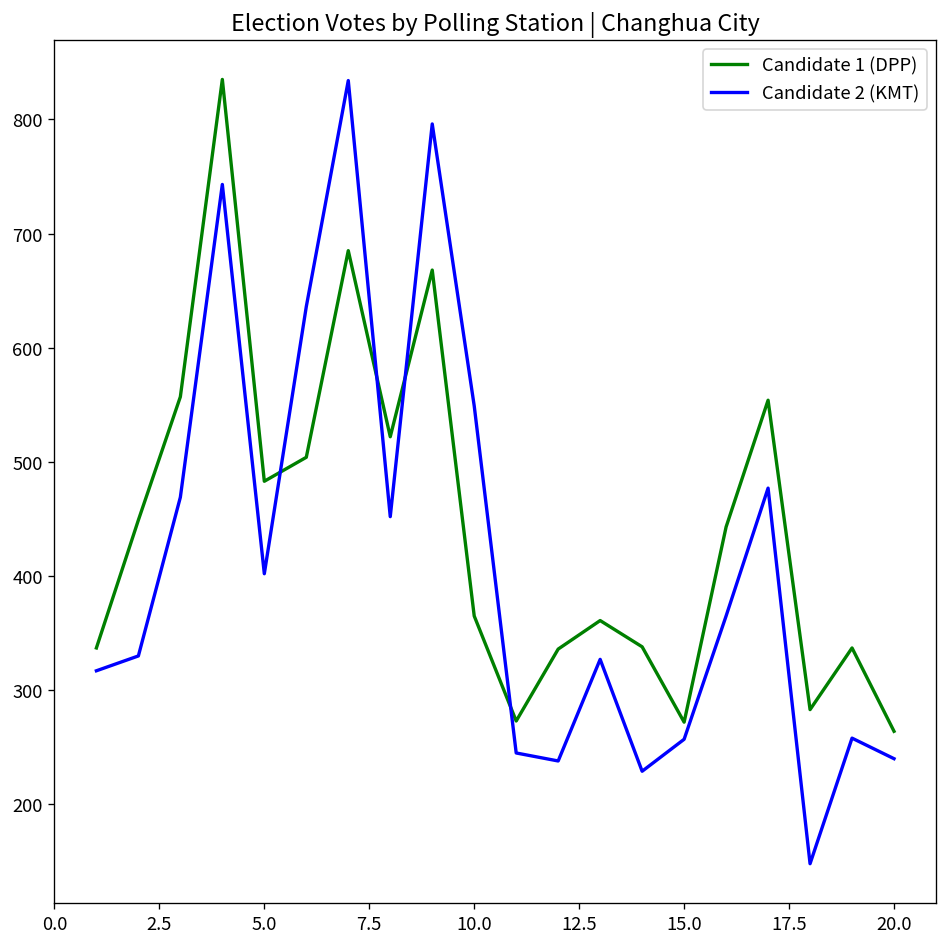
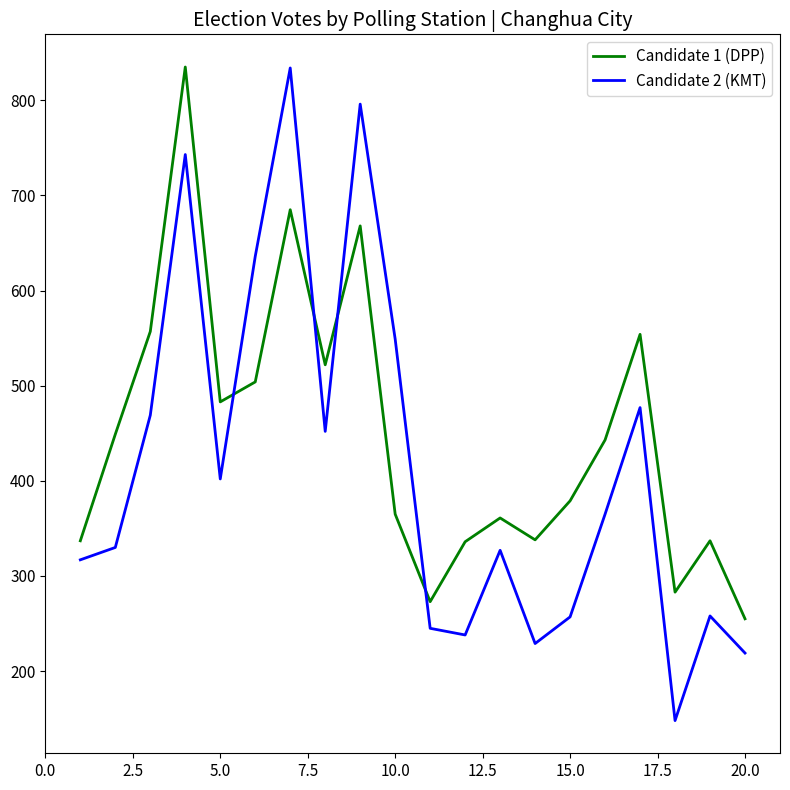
  {
    "Candidate 1 (DPP)": {
      "5.0": 480,
      "10.0": 370,
-     "15.0": 270,
-     "20.0": 264
+     "15.0": 380,
+     "20.0": 255
    },
    "Candidate 2 (KMT)": {
      "5.0": 400,
      "10.0": 550,
      "15.0": 260,
-     "20.0": 240
+     "20.0": 220
    }
  }
